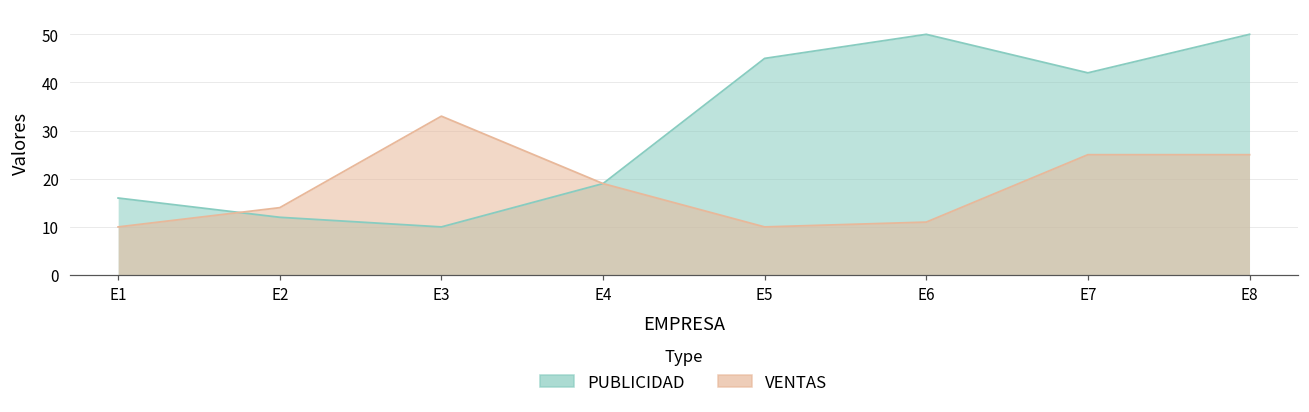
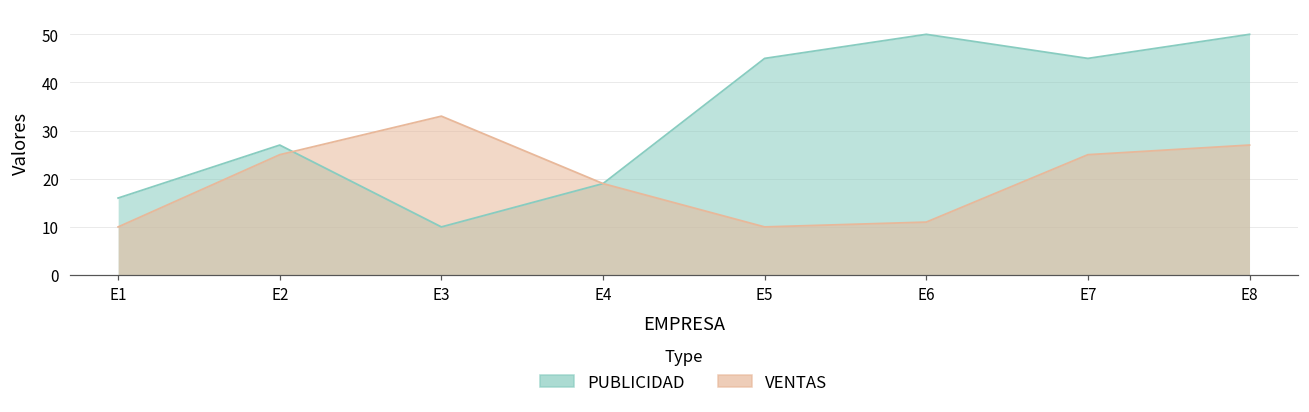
  {
    "PUBLICIDAD": {
      "E1": 16,
-     "E2": 12,
+     "E2": 27,
      "E3": 10,
      "E5": 45,
      "E6": 50,
-     "E7": 42,
+     "E7": 45,
      "E8": 50
    },
    "VENTAS": {
      "E1": 10,
-     "E2": 14,
+     "E2": 25,
      "E3": 33,
      "E5": 10,
      "E6": 11,
      "E7": 25,
-     "E8": 25
+     "E8": 27
    }
  }
